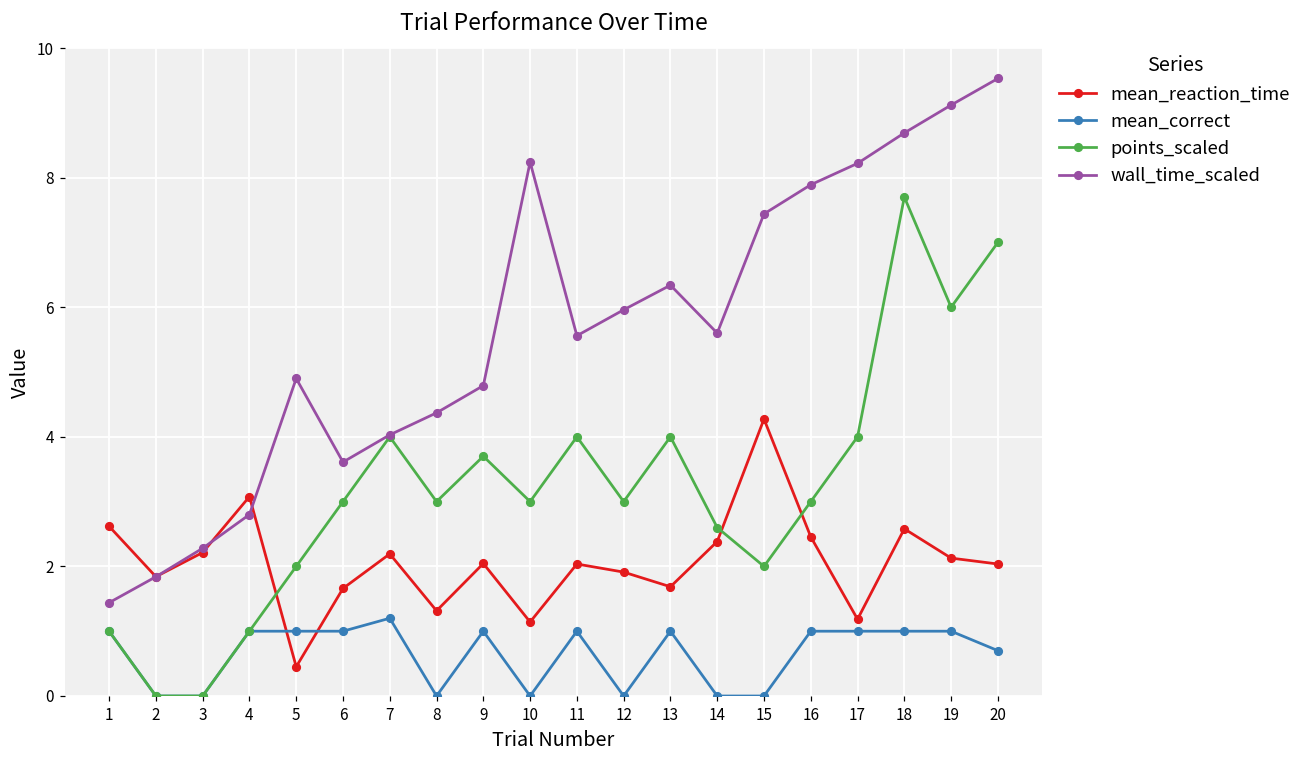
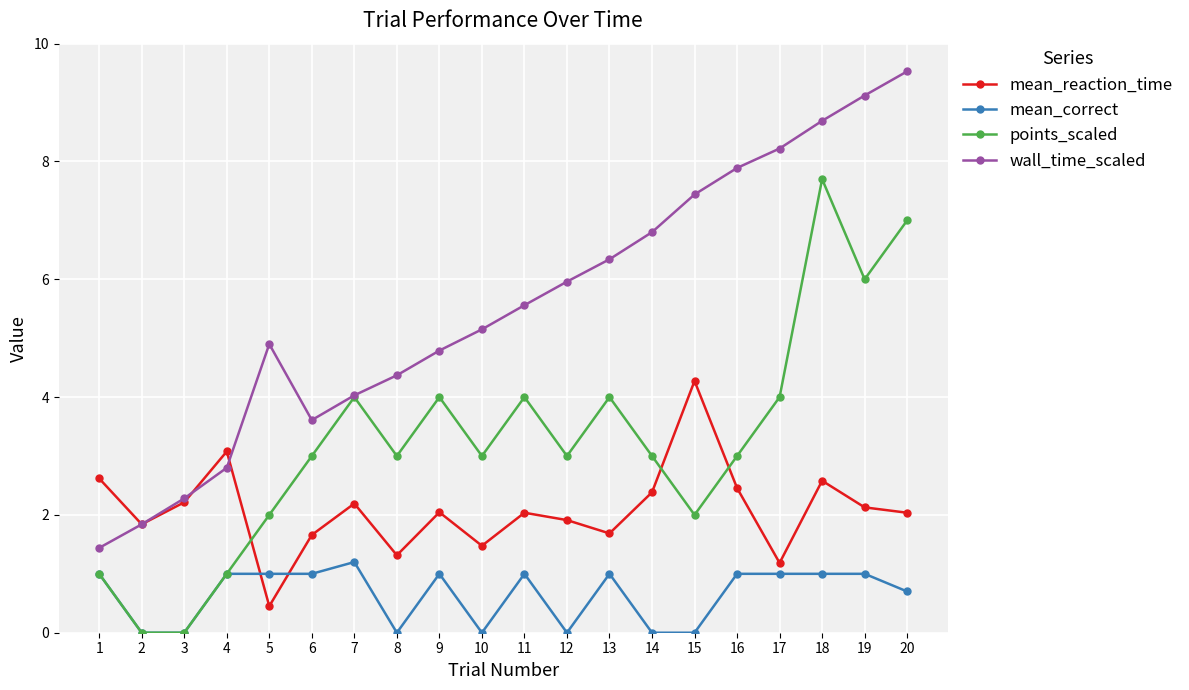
  {
    "mean_reaction_time": {
      "1": 2.6,
      "3": 2.2,
      "4": 3.1,
      "5": 0.5,
      "6": 1.7,
      "7": 2.2,
      "8": 1.3,
      "9": 2.0,
-     "10": 1.1,
+     "10": 1.5,
      "11": 2.0,
      "12": 1.9,
      "13": 1.7,
      "14": 2.4,
      "15": 4.3,
      "16": 2.5,
      "17": 1.2,
      "18": 2.6,
      "19": 2.1,
      "20": 2.0
    },
    "mean_correct": {
      "5": 1.0,
      "6": 1.0,
      "7": 1.2,
      "8": 0.0,
      "9": 1.0,
      "10": 0.0,
      "11": 1.0,
      "12": 0.0,
      "13": 1.0,
      "14": 0.0,
      "15": 0.0,
      "16": 1.0,
      "17": 1.0,
      "18": 1.0,
      "19": 1.0,
      "20": 0.7
    },
    "points_scaled": {
      "5": 2.0,
      "6": 3.0,
      "8": 3.0,
-     "9": 3.7,
+     "9": 4.0,
      "10": 3.0,
      "11": 4.0,
      "12": 3.0,
      "13": 4.0,
-     "14": 2.6,
+     "14": 3.0,
      "15": 2.0,
      "16": 3.0,
      "17": 4.0,
      "18": 7.7,
      "19": 6.0,
      "20": 7.0
    },
    "wall_time_scaled": {
      "1": 1.4,
      "3": 2.3,
      "4": 2.8,
      "5": 4.9,
      "6": 3.6,
      "8": 4.4,
      "9": 4.8,
-     "10": 8.2,
+     "10": 5.2,
      "11": 5.6,
      "12": 6.0,
      "13": 6.3,
-     "14": 5.6,
+     "14": 6.8,
      "15": 7.4,
      "16": 7.9,
      "17": 8.2,
      "18": 8.7,
      "19": 9.1,
      "20": 9.5
    }
  }
